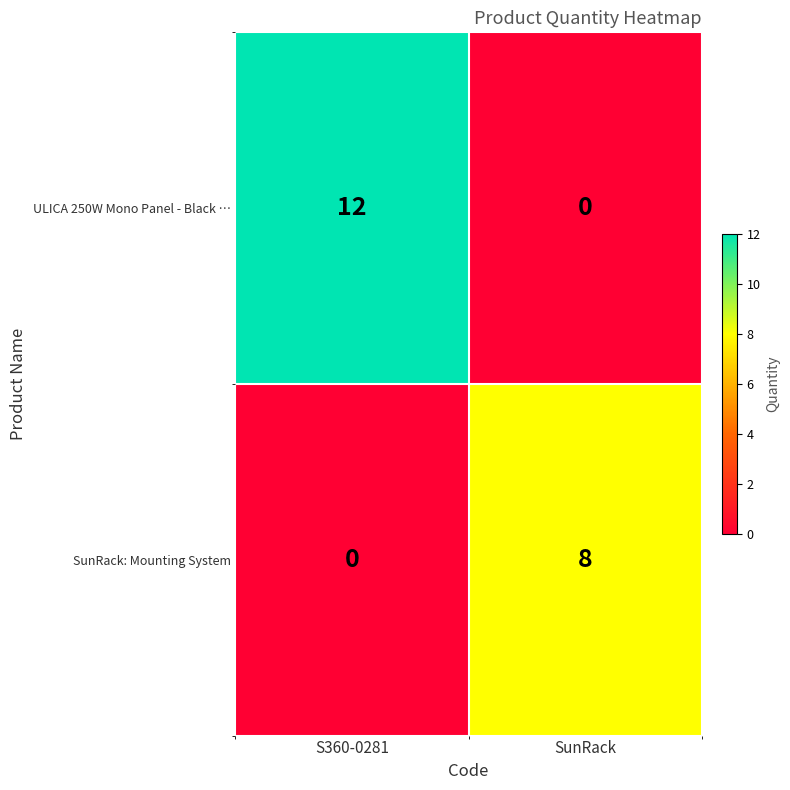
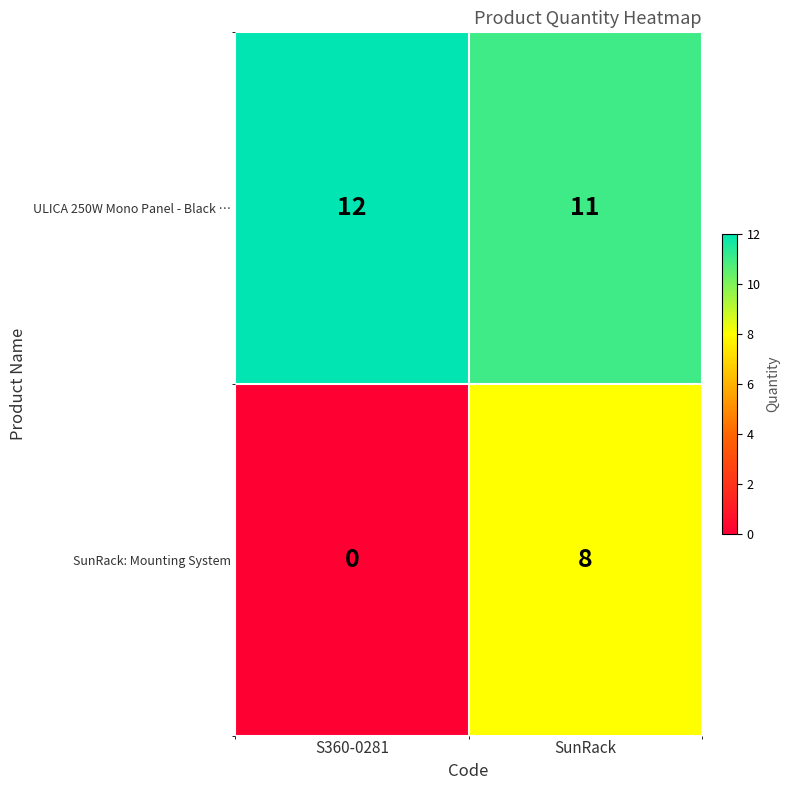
  {
    "ULICA 250W Mono Panel - Black …": {
      "S360-0281": 12,
-     "SunRack": 0
+     "SunRack": 11
    },
    "SunRack: Mounting System": {
      "S360-0281": 0,
      "SunRack": 8
    }
  }
